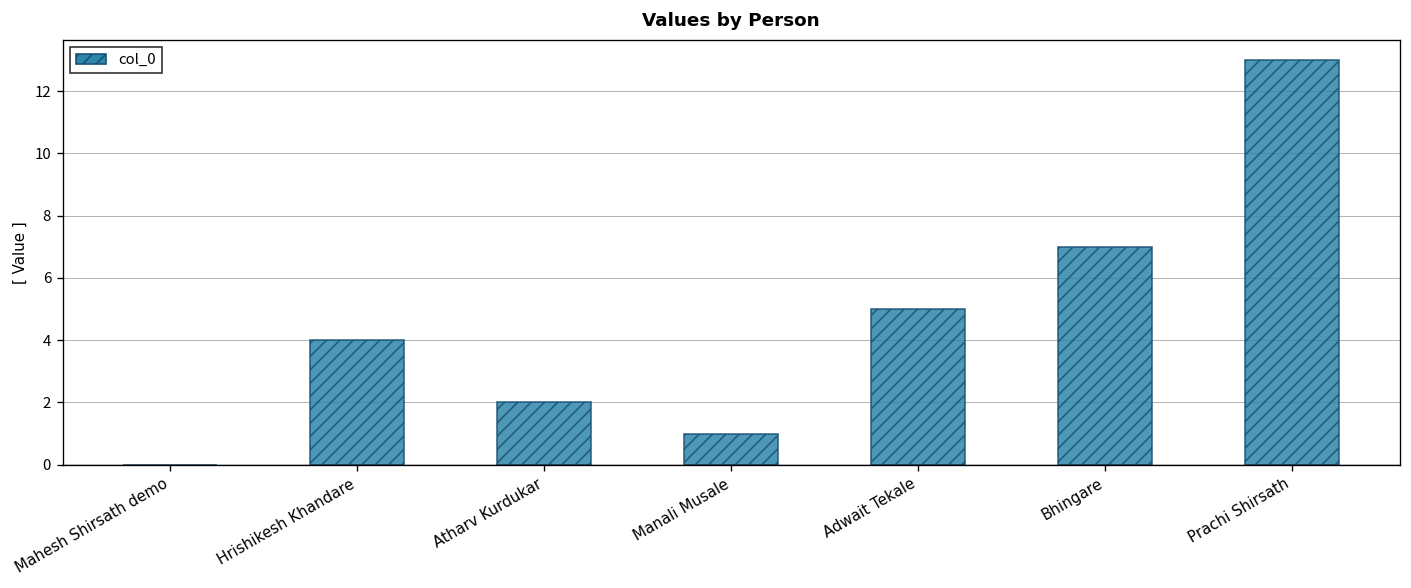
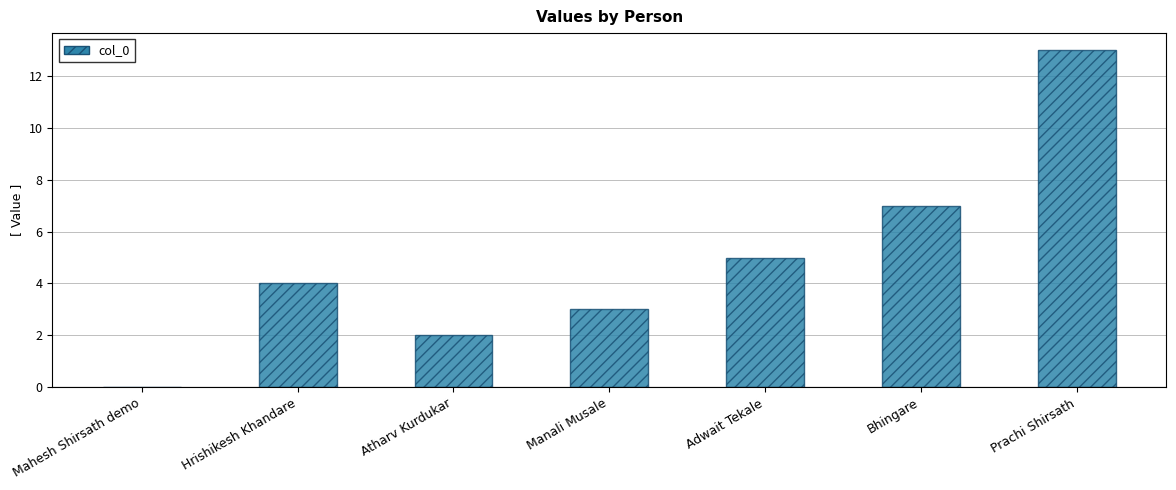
  {
    "Mahesh Shirsath demo": 0,
    "Hrishikesh Khandare": 4,
    "Atharv Kurdukar": 2,
-   "Manali Musale": 1,
+   "Manali Musale": 3,
    "Adwait Tekale": 5,
    "Bhingare": 7,
    "Prachi Shirsath": 13
  }
